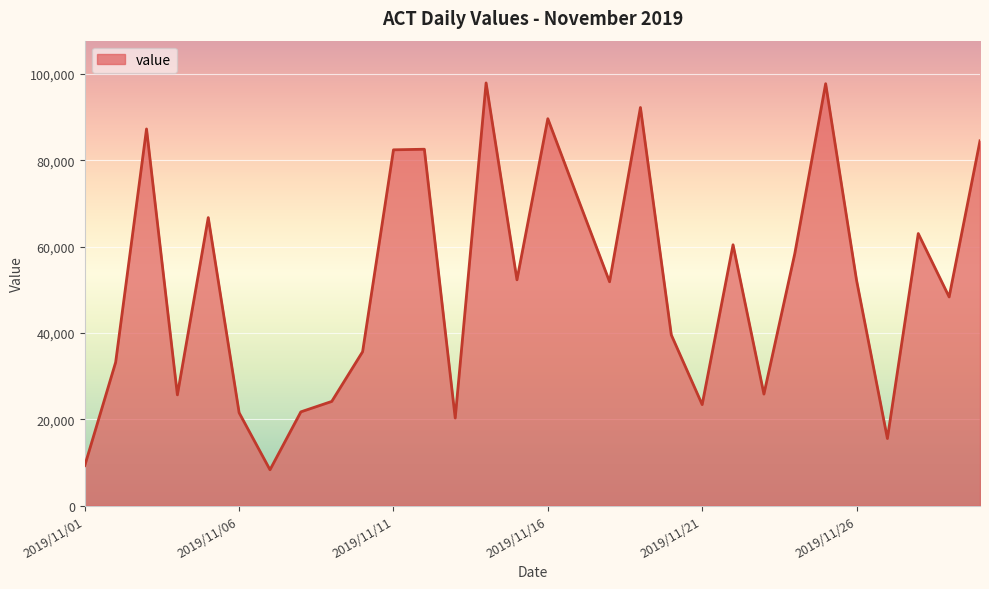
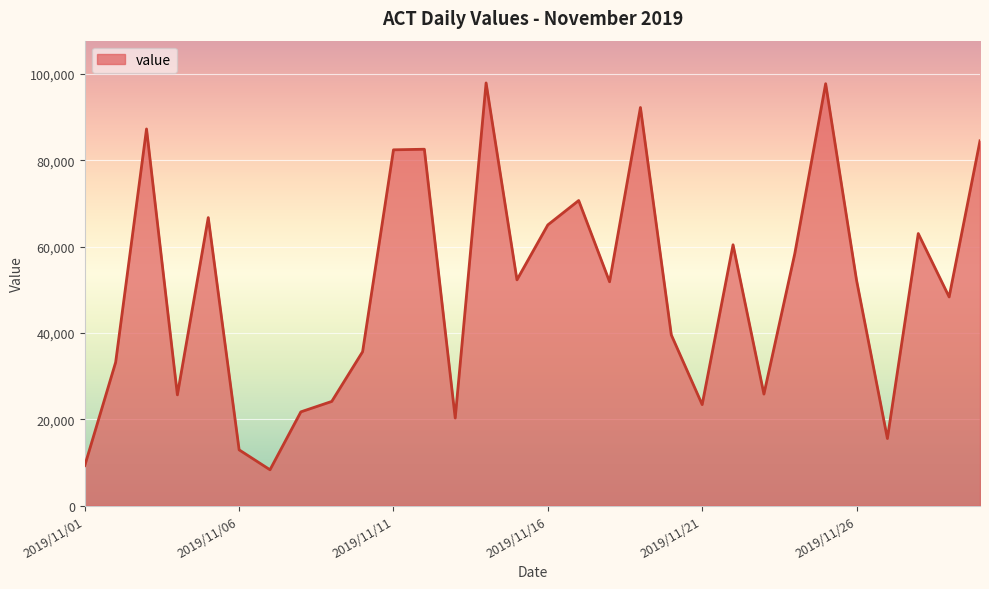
  {
    "2019/11/01": "9,000",
-   "2019/11/06": "22,000",
+   "2019/11/06": "13,000",
    "2019/11/11": "82,000",
-   "2019/11/16": "90,000",
+   "2019/11/16": "65,000",
    "2019/11/21": "23,000",
    "2019/11/26": "52,000"
  }
